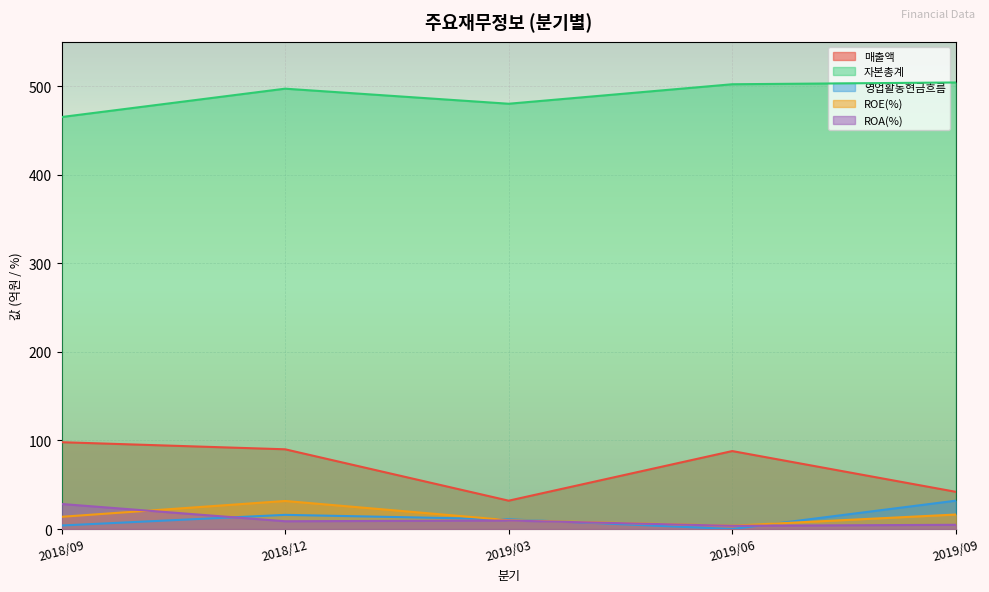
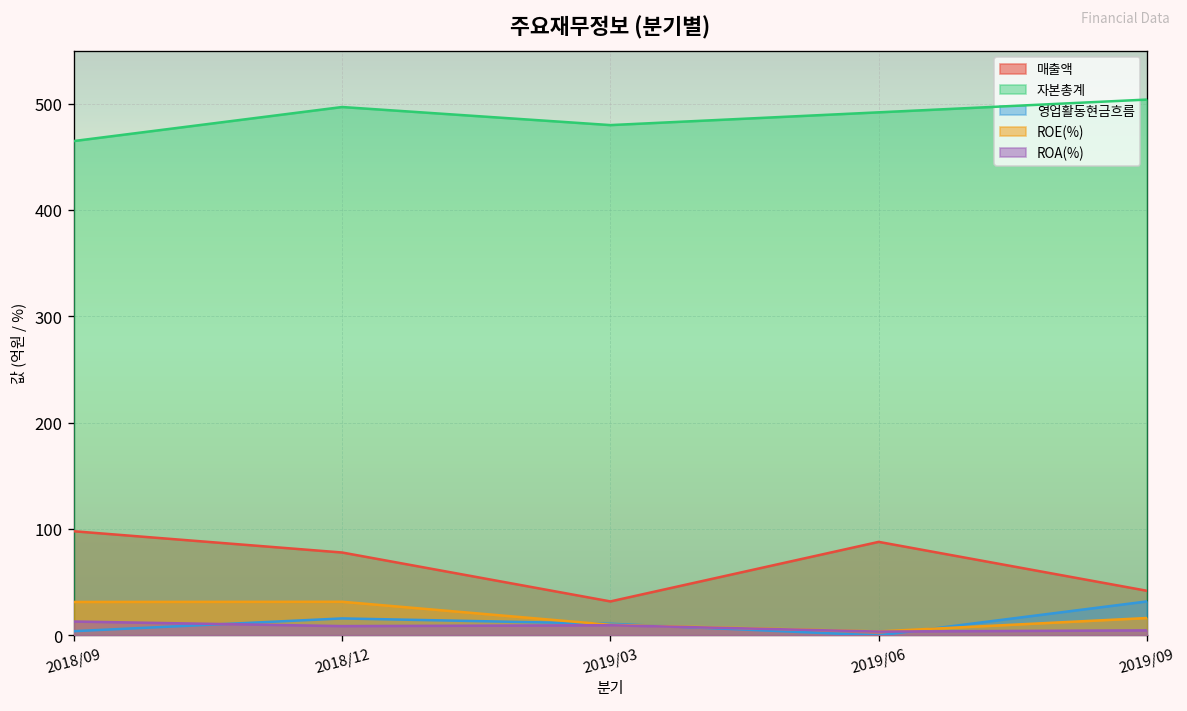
  {
    "매출액": {
      "2018/09": 100,
-     "2018/12": 90,
+     "2018/12": 80,
      "2019/03": 30,
      "2019/06": 90,
      "2019/09": 40
    },
    "자본총계": {
      "2018/09": 470,
      "2018/12": 500,
      "2019/03": 480,
-     "2019/06": 500,
+     "2019/06": 490,
      "2019/09": 500
    },
    "영업활동현금흐름": {
      "2018/09": 0,
      "2018/12": 20,
      "2019/06": 0,
      "2019/09": 30
    },
    "ROE(%)": {
-     "2018/09": 10,
+     "2018/09": 30,
      "2018/12": 30,
      "2019/09": 20
    },
    "ROA(%)": {
-     "2018/09": 30,
+     "2018/09": 10,
      "2018/12": 10,
      "2019/09": 0
    }
  }
